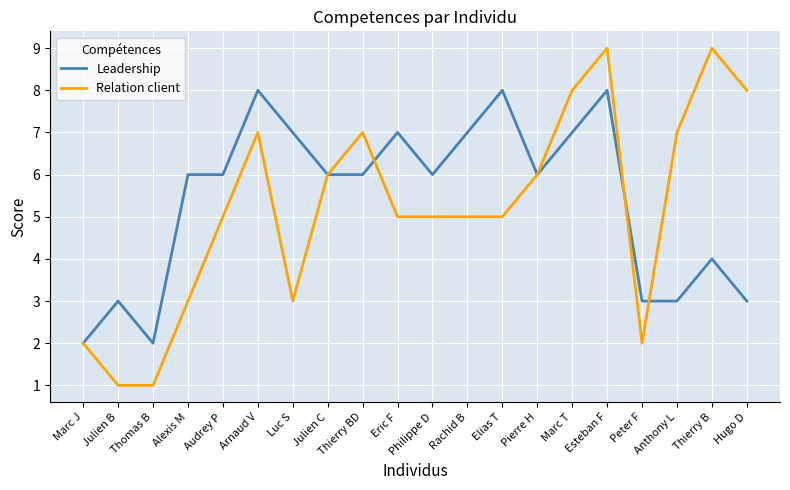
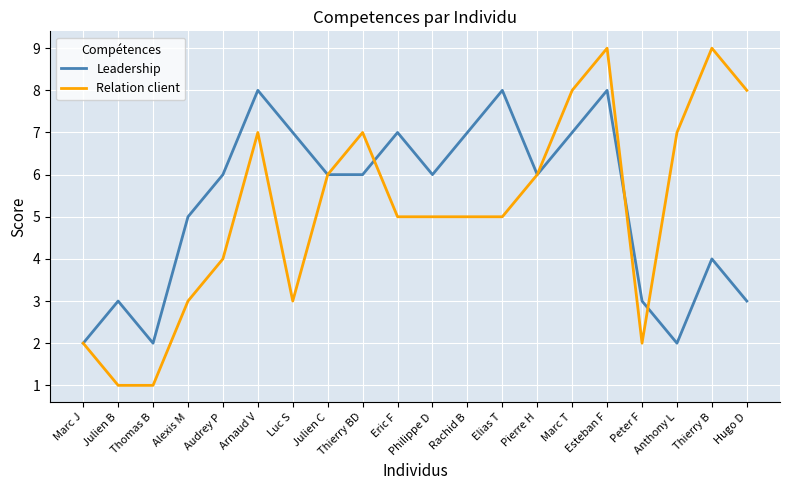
  {
    "Leadership": {
      "Julien B": 3,
      "Thomas B": 2,
-     "Alexis M": 6,
+     "Alexis M": 5,
      "Audrey P": 6,
      "Arnaud V": 8,
      "Luc S": 7,
      "Thierry BD": 6,
      "Eric F": 7,
      "Philippe D": 6,
      "Rachid B": 7,
      "Elias T": 8,
      "Marc T": 7,
      "Esteban F": 8,
      "Peter F": 3,
-     "Anthony L": 3,
+     "Anthony L": 2,
      "Thierry B": 4,
      "Hugo D": 3
    },
    "Relation client": {
      "Julien B": 1,
      "Thomas B": 1,
      "Alexis M": 3,
-     "Audrey P": 5,
+     "Audrey P": 4,
      "Arnaud V": 7,
      "Luc S": 3,
      "Thierry BD": 7,
      "Eric F": 5,
      "Philippe D": 5,
      "Rachid B": 5,
      "Elias T": 5,
      "Marc T": 8,
      "Esteban F": 9,
      "Peter F": 2,
      "Anthony L": 7,
      "Thierry B": 9,
      "Hugo D": 8
    }
  }
